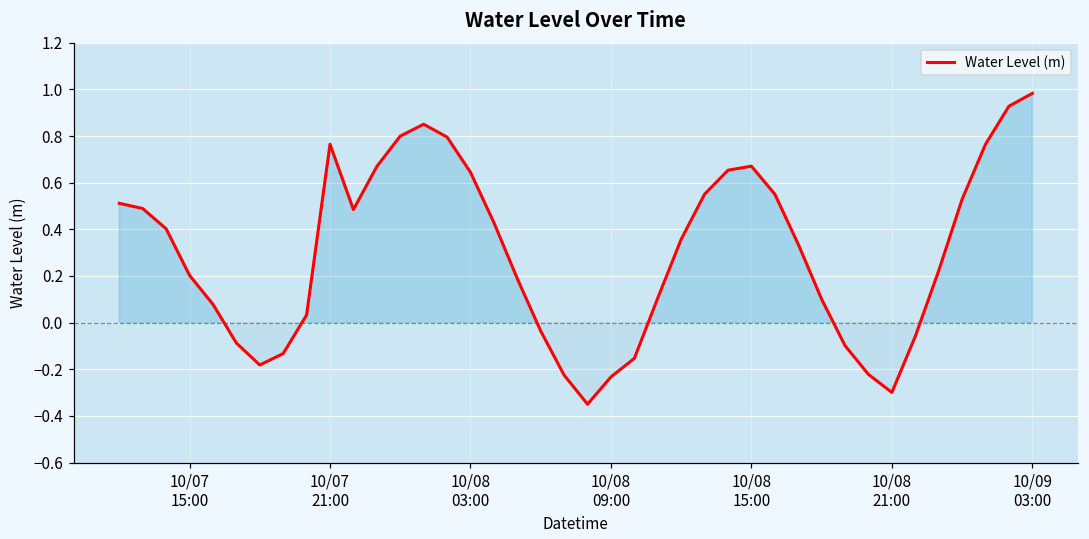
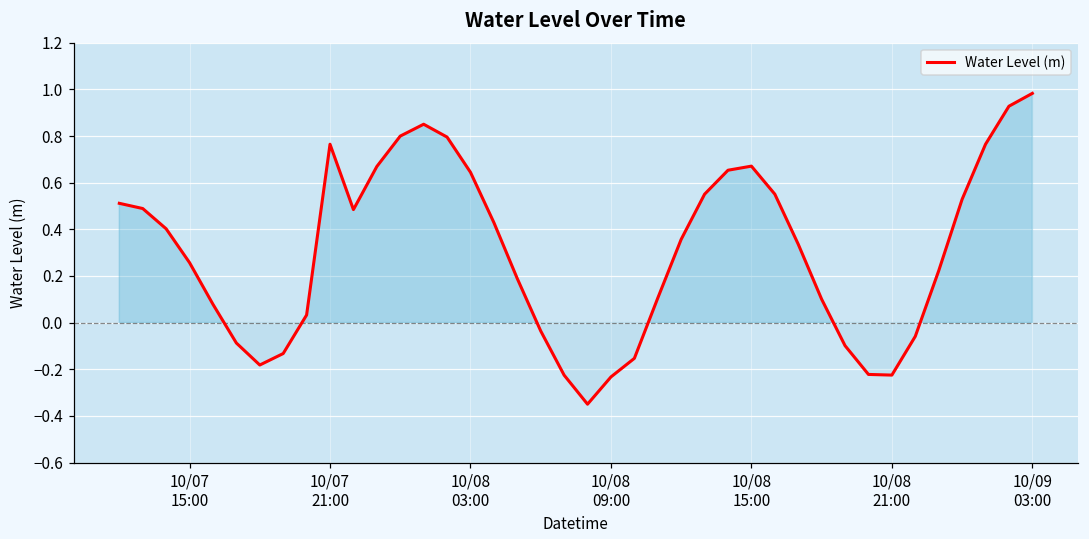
  {
-   "10/07 15:00": 0.20,
+   "10/07 15:00": 0.26,
    "10/07 21:00": 0.77,
    "10/08 03:00": 0.64,
    "10/08 09:00": -0.23,
    "10/08 15:00": 0.67,
-   "10/08 21:00": -0.30,
+   "10/08 21:00": -0.22,
    "10/09 03:00": 0.98
  }
